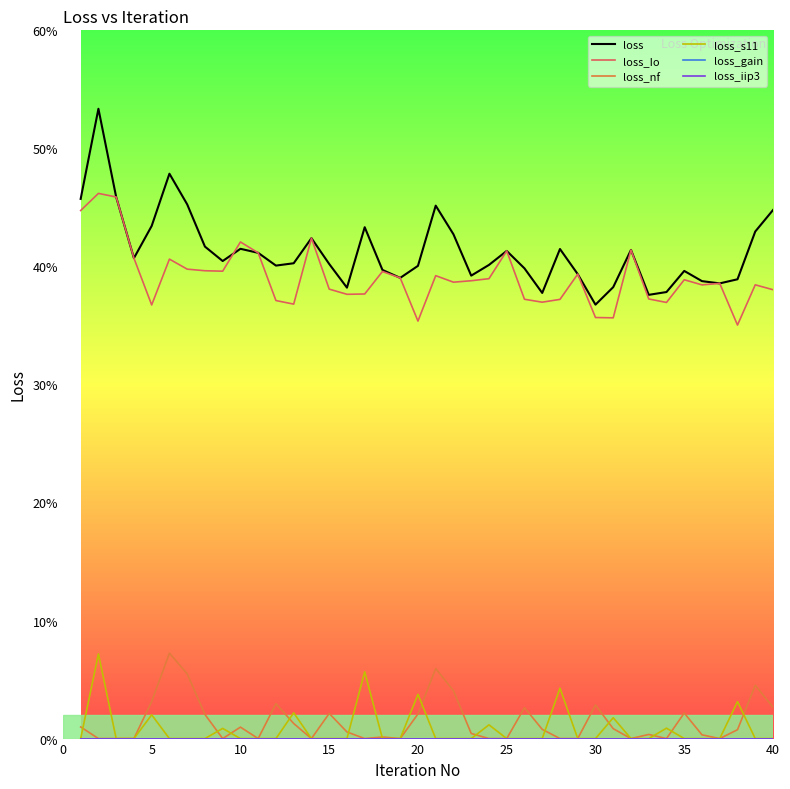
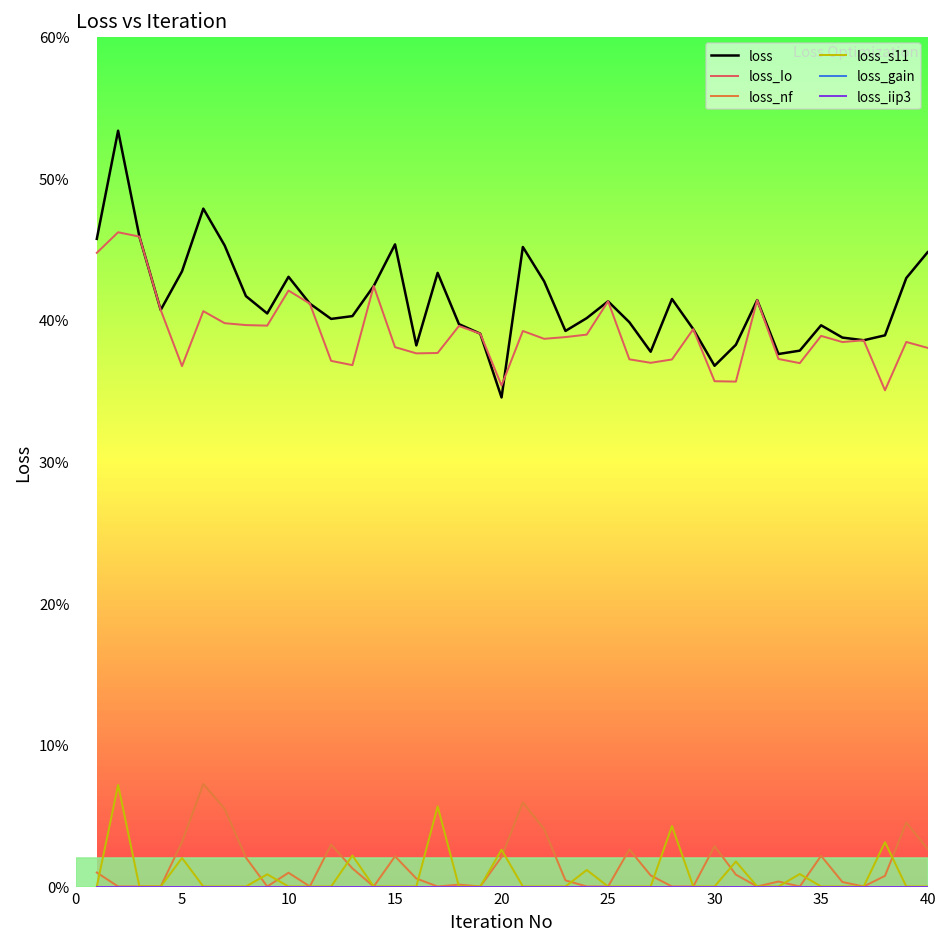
  {
    "loss": {
      "5": "43.4%",
-     "10": "41.5%",
-     "15": "40.2%",
-     "20": "40.0%",
+     "10": "43.0%",
+     "15": "45.3%",
+     "20": "34.5%",
      "30": "36.8%",
      "35": "39.6%",
      "40": "44.8%"
    },
    "loss_s11": {
      "5": "2.0%",
-     "20": "3.7%"
+     "20": "2.6%"
    }
  }
